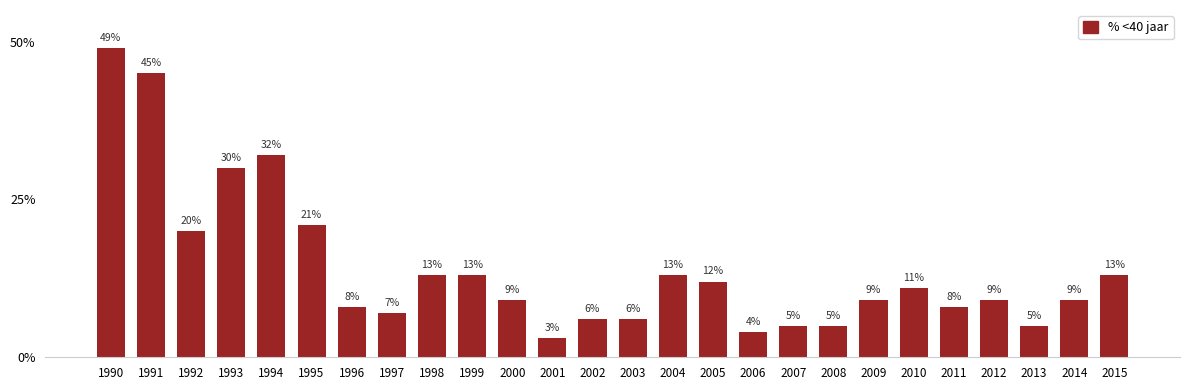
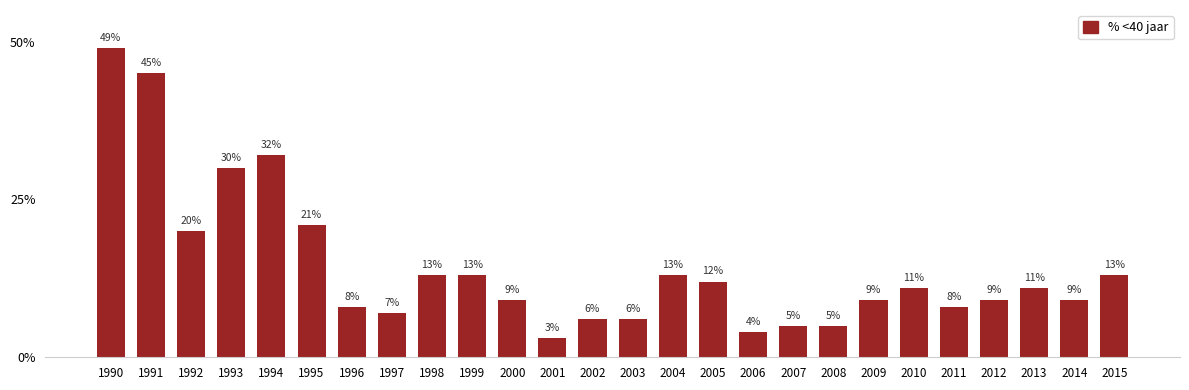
  {
    "1990": "49%",
    "1991": "45%",
    "1992": "20%",
    "1993": "30%",
    "1994": "32%",
    "1995": "21%",
    "1996": "8%",
    "1997": "7%",
    "1998": "13%",
    "1999": "13%",
    "2000": "9%",
    "2001": "3%",
    "2002": "6%",
    "2003": "6%",
    "2004": "13%",
    "2005": "12%",
    "2006": "4%",
    "2007": "5%",
    "2008": "5%",
    "2009": "9%",
    "2010": "11%",
    "2011": "8%",
    "2012": "9%",
-   "2013": "5%",
+   "2013": "11%",
    "2014": "9%",
    "2015": "13%"
  }
